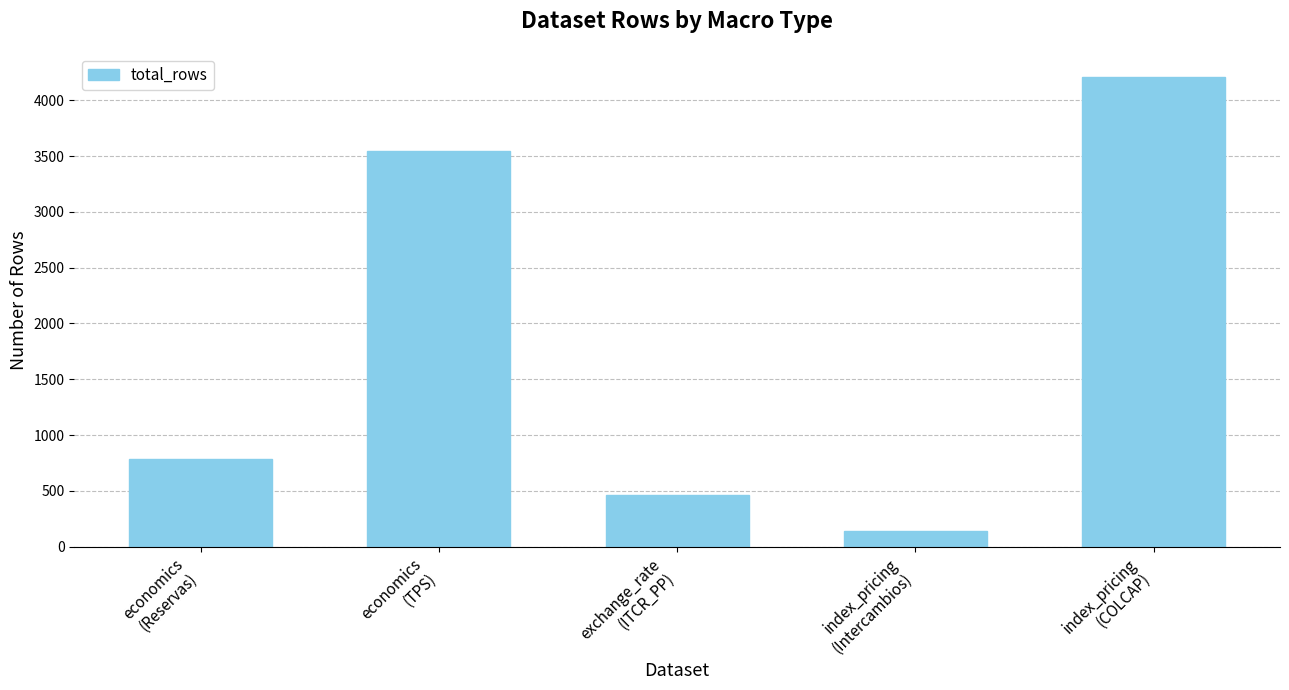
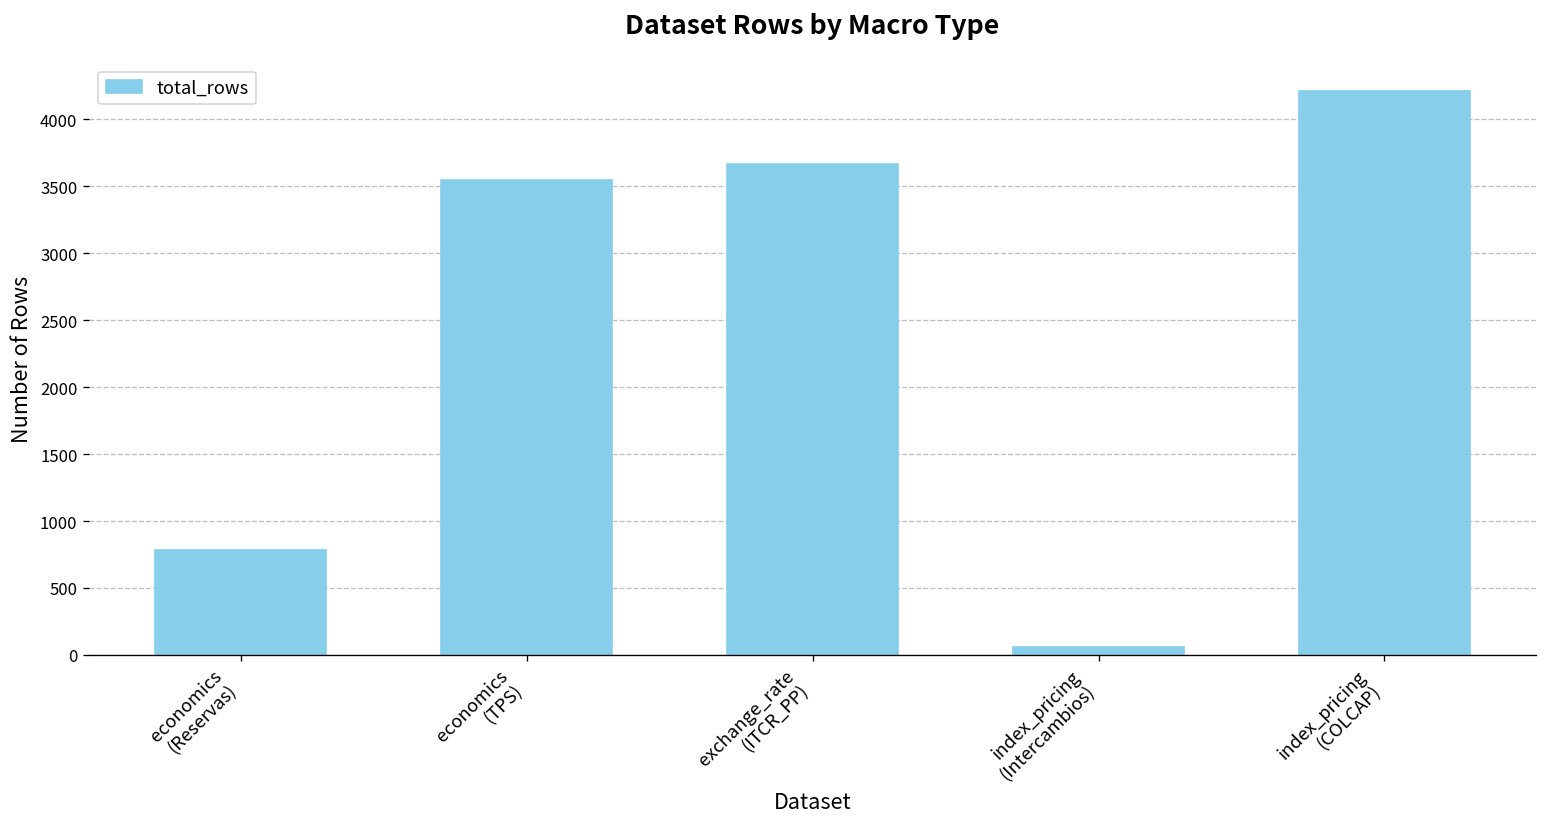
  {
    "economics (Reservas)": 780,
    "economics (TPS)": 3550,
-   "exchange_rate (ITCR_PP)": 460,
-   "index_pricing (Intercambios)": 140,
+   "exchange_rate (ITCR_PP)": 3670,
+   "index_pricing (Intercambios)": 60,
    "index_pricing (COLCAP)": 4210
  }
